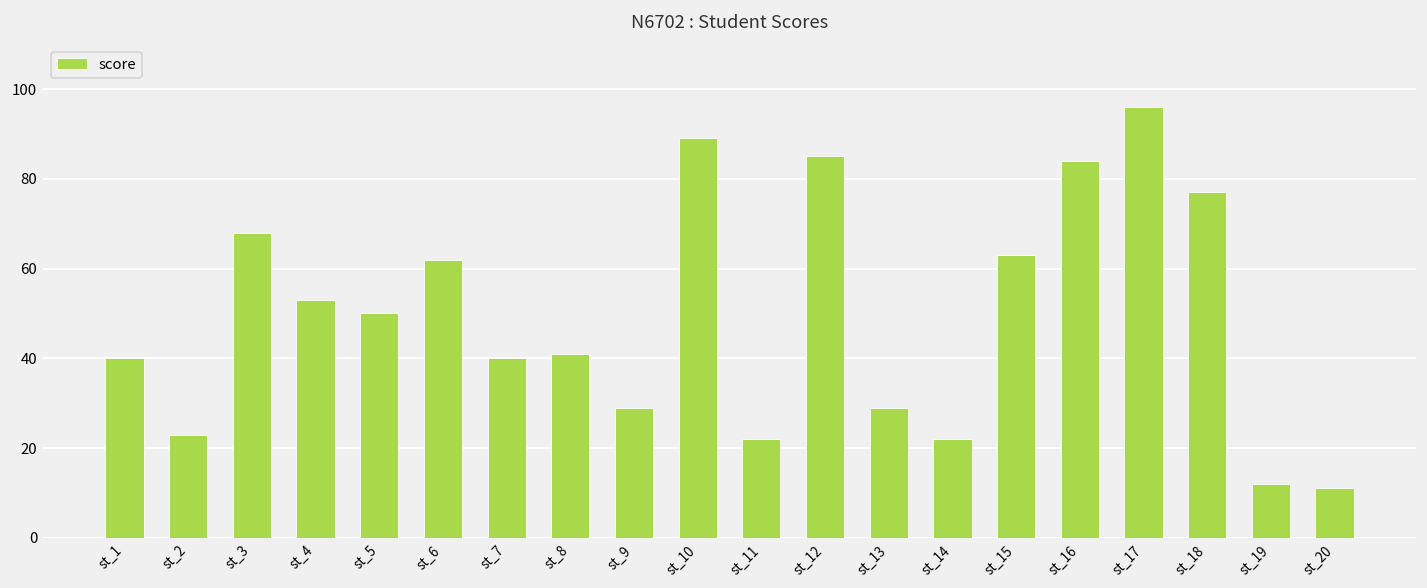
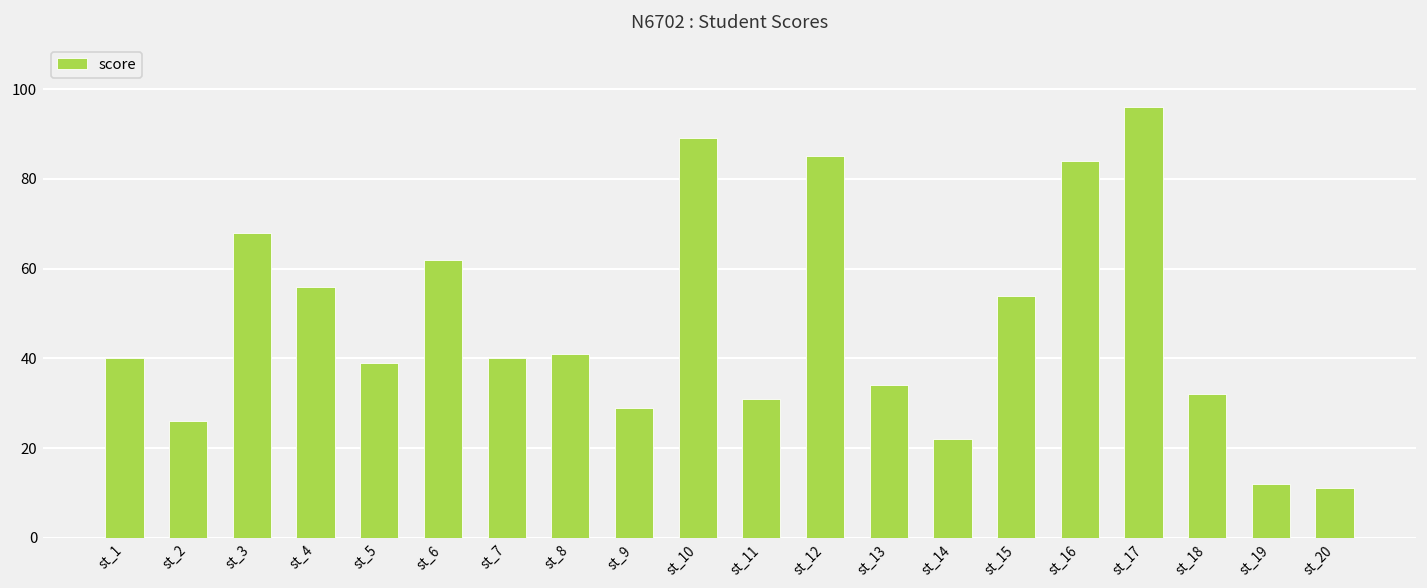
  {
    "st_1": 40,
-   "st_2": 23,
+   "st_2": 26,
    "st_3": 68,
-   "st_4": 53,
-   "st_5": 50,
+   "st_4": 56,
+   "st_5": 39,
    "st_6": 62,
    "st_7": 40,
    "st_8": 41,
    "st_9": 29,
    "st_10": 89,
-   "st_11": 22,
+   "st_11": 31,
    "st_12": 85,
-   "st_13": 29,
+   "st_13": 34,
    "st_14": 22,
-   "st_15": 63,
+   "st_15": 54,
    "st_16": 84,
    "st_17": 96,
-   "st_18": 77,
+   "st_18": 32,
    "st_19": 12,
    "st_20": 11
  }
